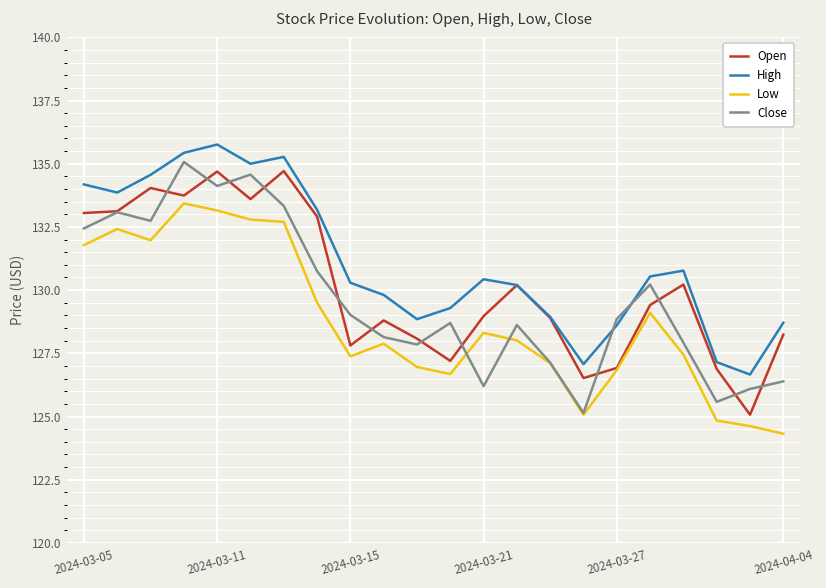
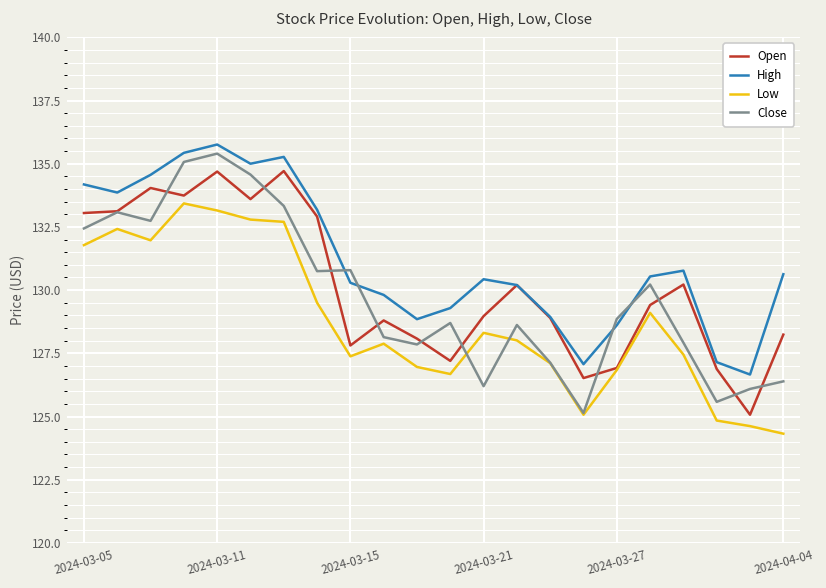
  {
    "Open": {
      "2024-03-05": 133.1,
      "2024-03-11": 134.7,
      "2024-03-15": 127.8,
      "2024-03-21": 129.0,
      "2024-04-04": 128.2
    },
    "High": {
      "2024-03-05": 134.2,
      "2024-03-11": 135.8,
      "2024-03-15": 130.3,
      "2024-03-21": 130.4,
      "2024-03-27": 128.6,
-     "2024-04-04": 128.7
+     "2024-04-04": 130.6
    },
    "Low": {
      "2024-03-05": 131.8,
      "2024-03-11": 133.2,
      "2024-03-15": 127.4,
      "2024-03-21": 128.3,
      "2024-04-04": 124.3
    },
    "Close": {
      "2024-03-05": 132.4,
-     "2024-03-11": 134.1,
-     "2024-03-15": 129.0,
+     "2024-03-11": 135.4,
+     "2024-03-15": 130.8,
      "2024-03-21": 126.2,
      "2024-03-27": 128.9,
      "2024-04-04": 126.4
    }
  }
